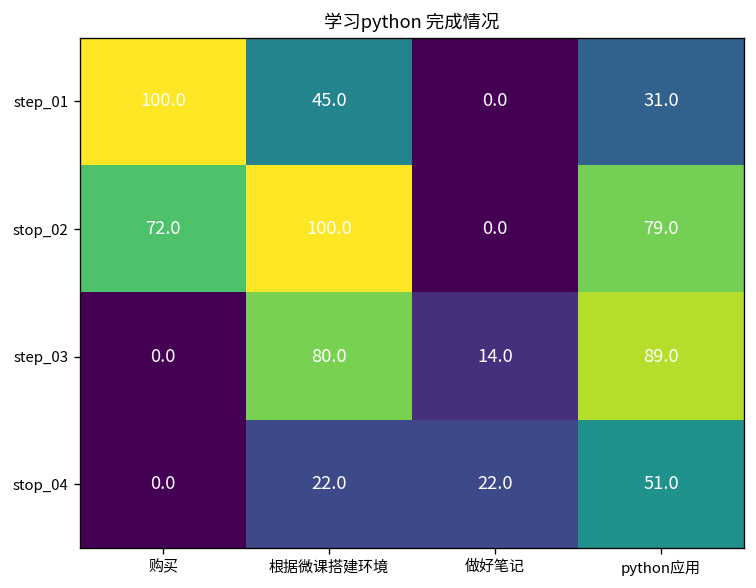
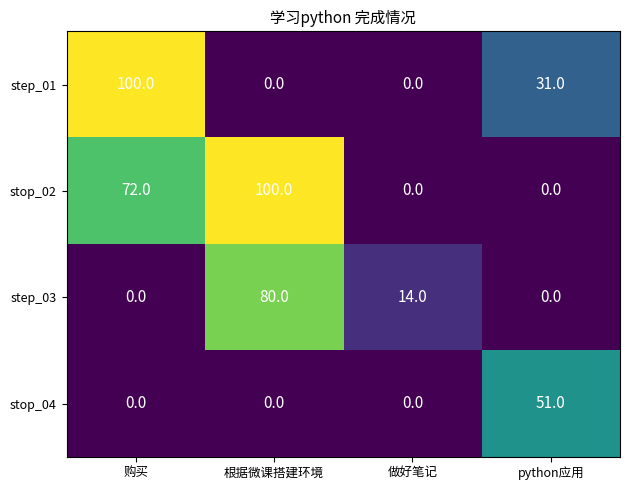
  {
    "step_01": {
      "购买": 100.0,
-     "根据微课搭建环境": 45.0,
+     "根据微课搭建环境": 0.0,
      "做好笔记": 0.0,
      "python应用": 31.0
    },
    "stop_02": {
      "购买": 72.0,
      "根据微课搭建环境": 100.0,
      "做好笔记": 0.0,
-     "python应用": 79.0
+     "python应用": 0.0
    },
    "step_03": {
      "购买": 0.0,
      "根据微课搭建环境": 80.0,
      "做好笔记": 14.0,
-     "python应用": 89.0
+     "python应用": 0.0
    },
    "stop_04": {
      "购买": 0.0,
-     "根据微课搭建环境": 22.0,
-     "做好笔记": 22.0,
+     "根据微课搭建环境": 0.0,
+     "做好笔记": 0.0,
      "python应用": 51.0
    }
  }
